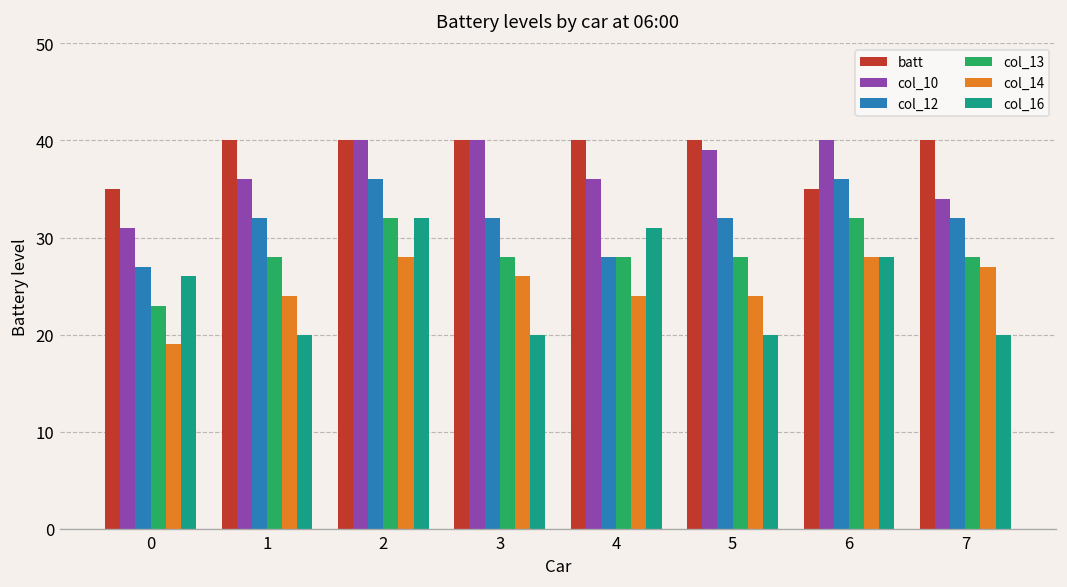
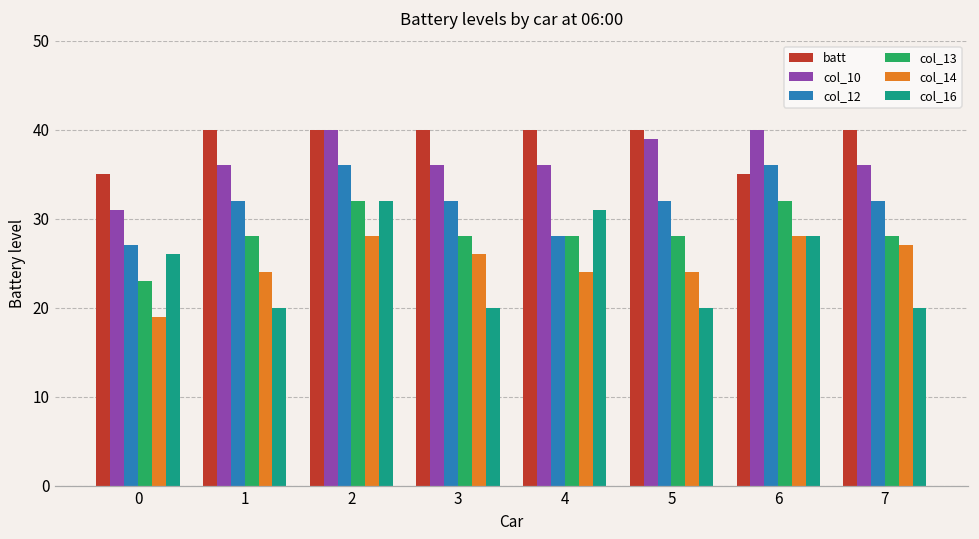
  {
    "batt": {
      "0": 35,
      "1": 40,
      "2": 40,
      "3": 40,
      "4": 40,
      "5": 40,
      "6": 35,
      "7": 40
    },
    "col_10": {
      "0": 31,
      "1": 36,
      "2": 40,
-     "3": 40,
+     "3": 36,
      "4": 36,
      "5": 39,
      "6": 40,
-     "7": 34
+     "7": 36
    },
    "col_12": {
      "0": 27,
      "1": 32,
      "2": 36,
      "3": 32,
      "4": 28,
      "5": 32,
      "6": 36,
      "7": 32
    },
    "col_14": {
      "0": 19,
      "1": 24,
      "2": 28,
      "3": 26,
      "4": 24,
      "5": 24,
      "6": 28,
      "7": 27
    }
  }
